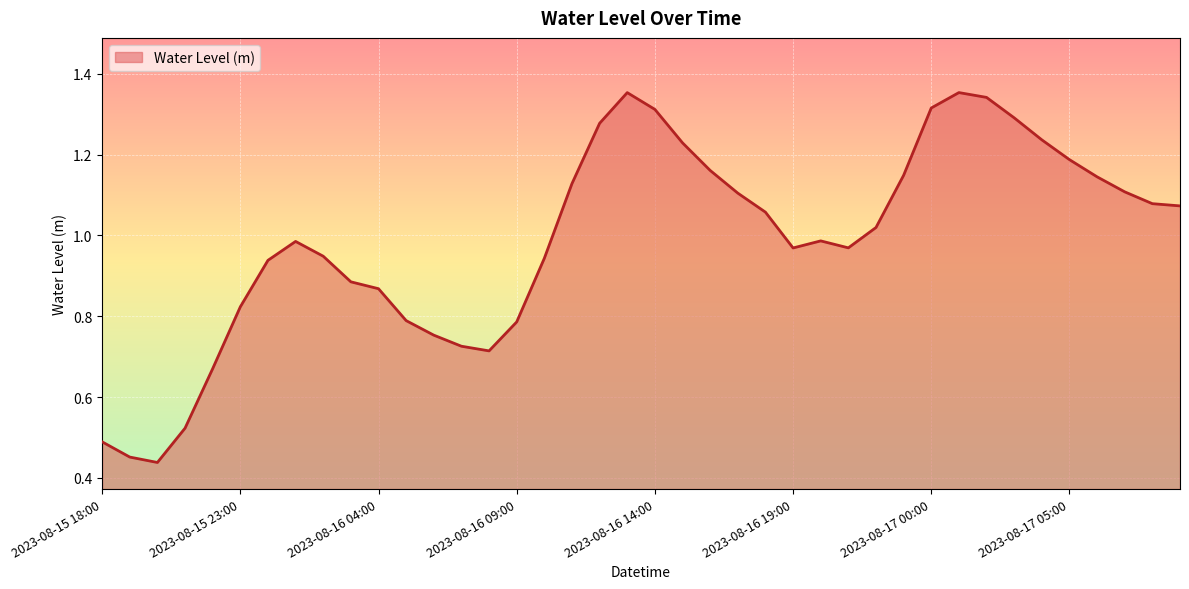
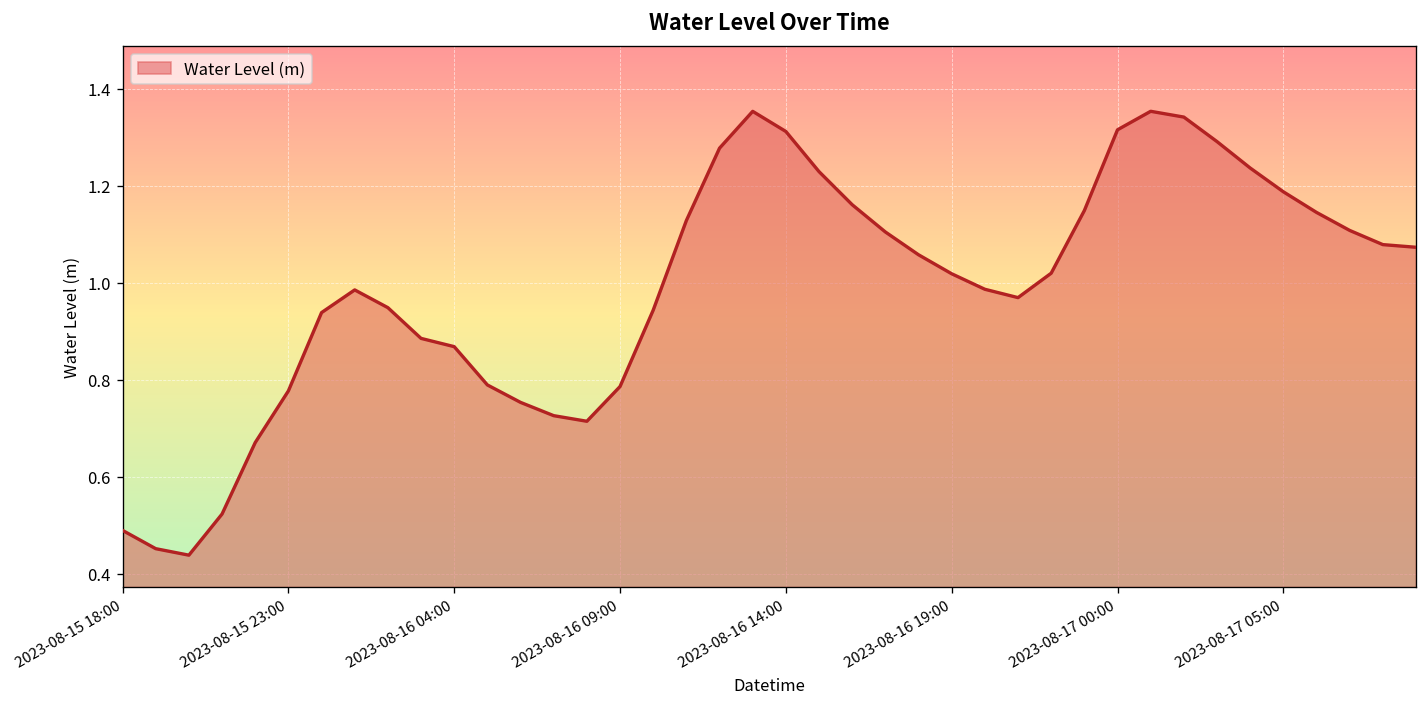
  {
    "2023-08-15 18:00": 0.49,
-   "2023-08-15 23:00": 0.82,
+   "2023-08-15 23:00": 0.78,
    "2023-08-16 04:00": 0.87,
    "2023-08-16 09:00": 0.79,
    "2023-08-16 14:00": 1.31,
-   "2023-08-16 19:00": 0.97,
+   "2023-08-16 19:00": 1.02,
    "2023-08-17 00:00": 1.32,
    "2023-08-17 05:00": 1.19
  }
